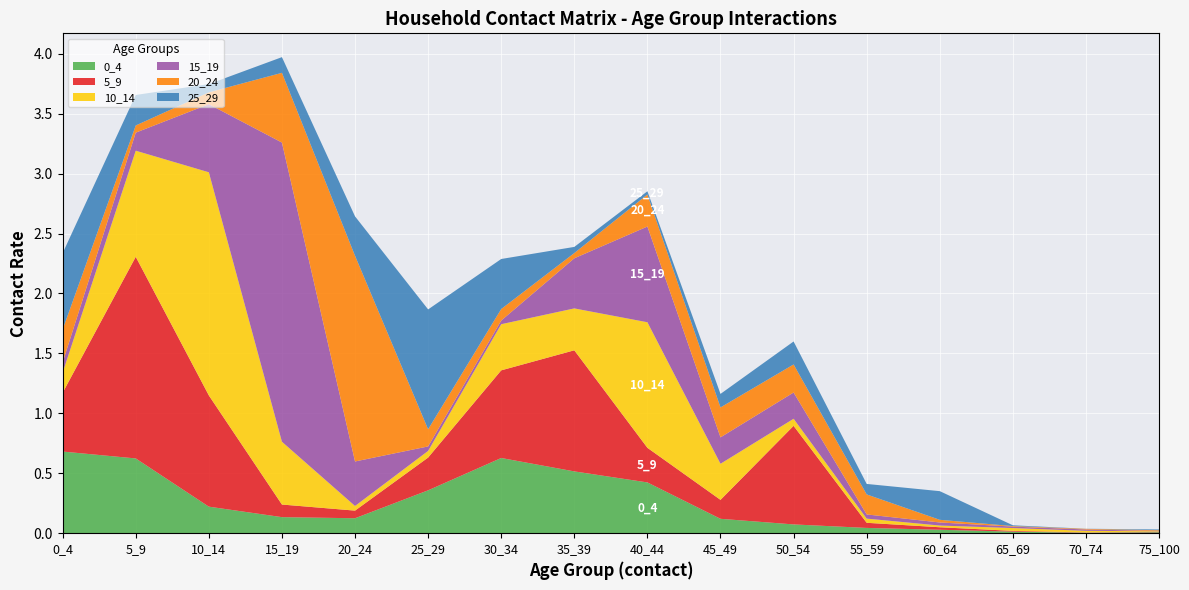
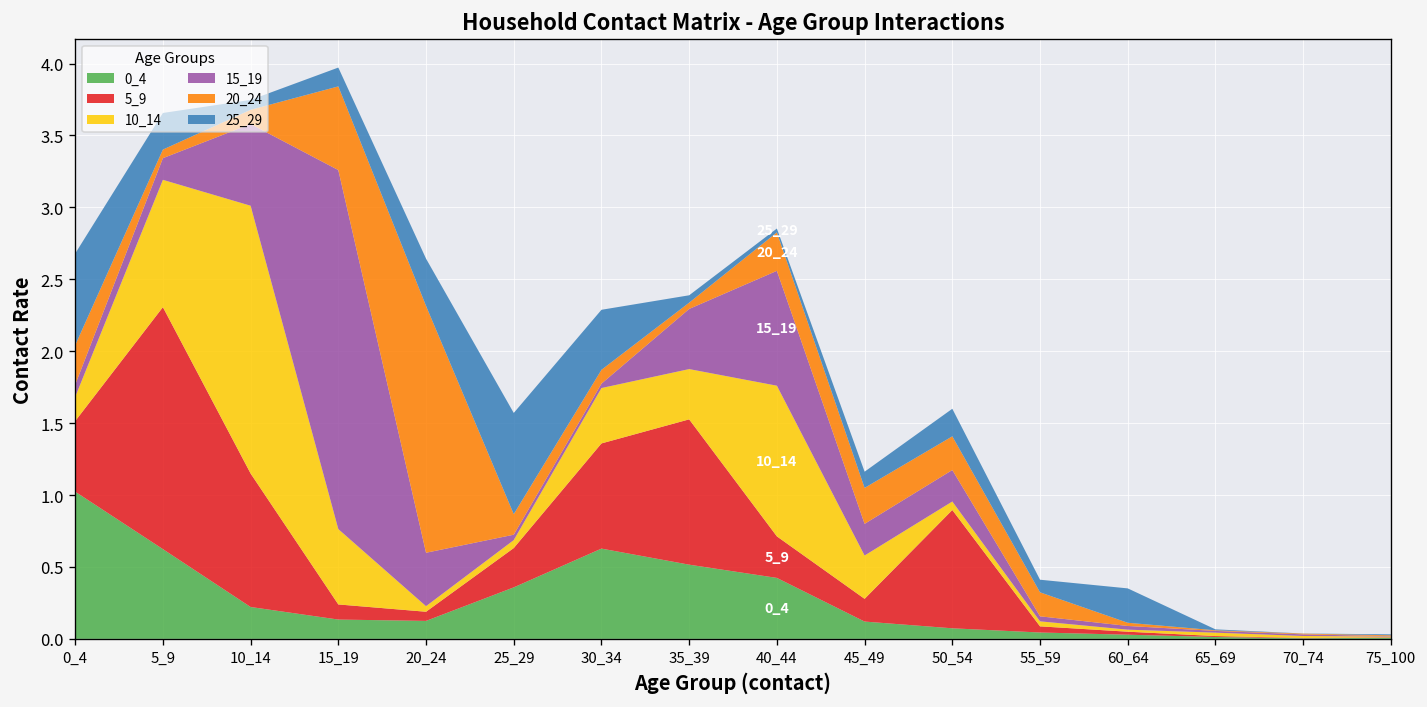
  {
    "0_4": {
-     "0_4": 0.68,
+     "0_4": 1.02,
      "5_9": 0.62,
      "10_14": 0.22,
      "15_19": 0.13,
      "20_24": 0.12,
      "25_29": 0.36,
      "30_34": 0.63,
      "35_39": 0.52,
      "45_49": 0.12,
      "50_54": 0.07,
      "55_59": 0.04,
      "60_64": 0.03
    },
    "5_9": {
      "0_4": 0.49,
      "5_9": 1.68,
      "10_14": 0.93,
      "15_19": 0.11,
      "20_24": 0.06,
      "25_29": 0.27,
      "30_34": 0.73,
      "35_39": 1.01,
      "45_49": 0.16,
      "50_54": 0.82,
      "55_59": 0.04
    },
    "10_14": {
      "0_4": 0.17,
      "5_9": 0.89,
      "10_14": 1.86,
      "15_19": 0.52,
      "20_24": 0.04,
      "25_29": 0.06,
      "30_34": 0.39,
      "35_39": 0.35,
      "40_44": 1.05,
      "45_49": 0.30,
      "50_54": 0.06,
      "55_59": 0.03
    },
    "15_19": {
      "0_4": 0.08,
      "5_9": 0.15,
      "15_19": 2.50,
      "20_24": 0.37,
      "25_29": 0.04,
      "30_34": 0.03,
      "35_39": 0.42,
      "45_49": 0.22,
      "50_54": 0.22,
      "55_59": 0.03,
      "60_64": 0.03
    },
    "20_24": {
      "0_4": 0.27,
      "5_9": 0.06,
      "15_19": 0.58,
      "20_24": 1.72,
      "25_29": 0.14,
      "30_34": 0.10,
      "35_39": 0.04,
      "45_49": 0.25,
      "50_54": 0.23,
      "55_59": 0.17,
      "60_64": 0.02
    },
    "25_29": {
      "0_4": 0.64,
      "15_19": 0.13,
      "20_24": 0.33,
-     "25_29": 1.00,
+     "25_29": 0.70,
      "30_34": 0.42,
      "35_39": 0.05,
      "40_44": 0.03,
      "45_49": 0.11,
      "50_54": 0.19,
      "55_59": 0.09,
      "60_64": 0.24
    }
  }
